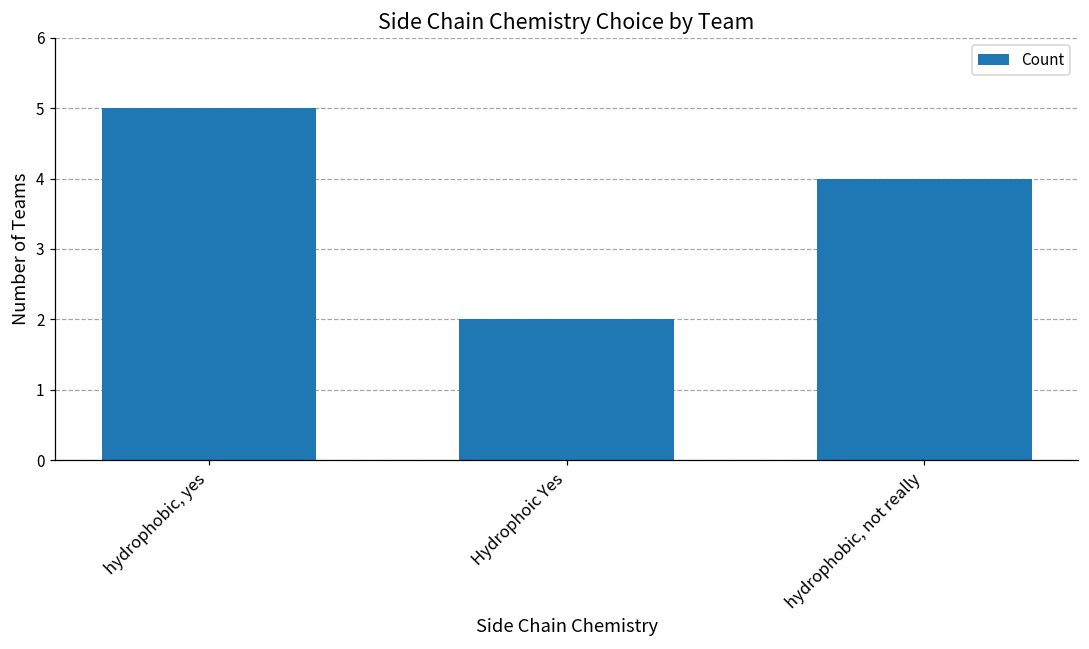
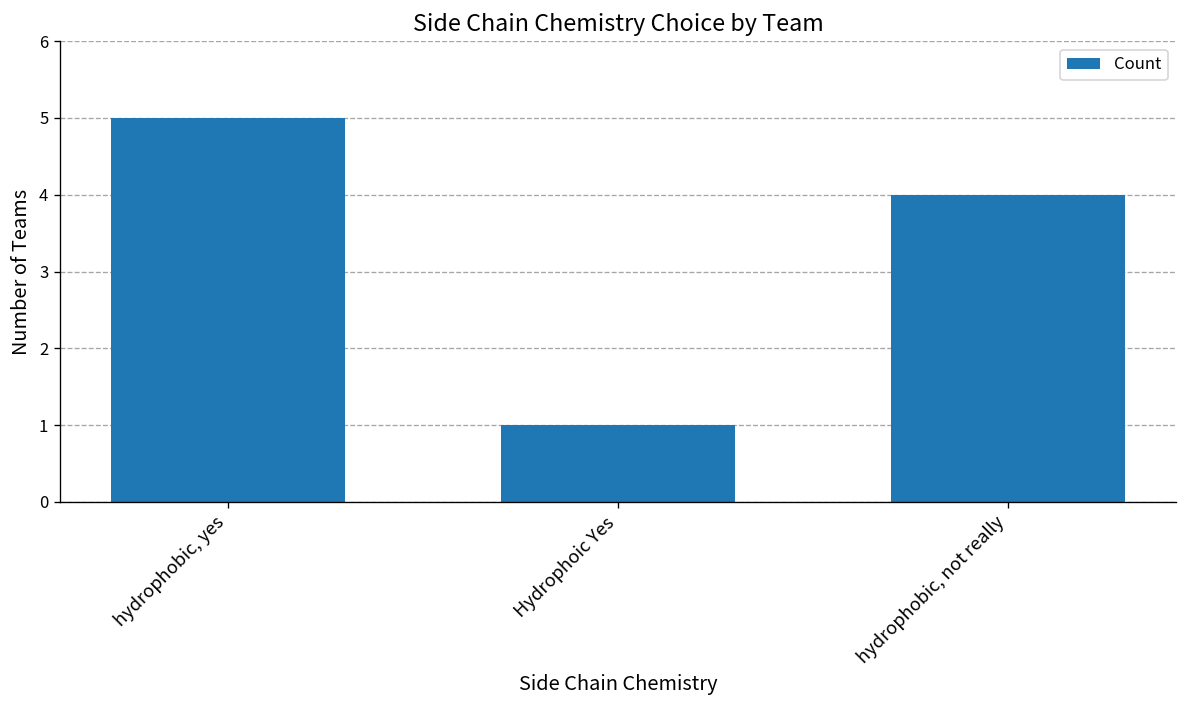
  {
    "hydrophobic, yes": 5,
-   "Hydrophoic Yes": 2,
+   "Hydrophoic Yes": 1,
    "hydrophobic, not really": 4
  }
